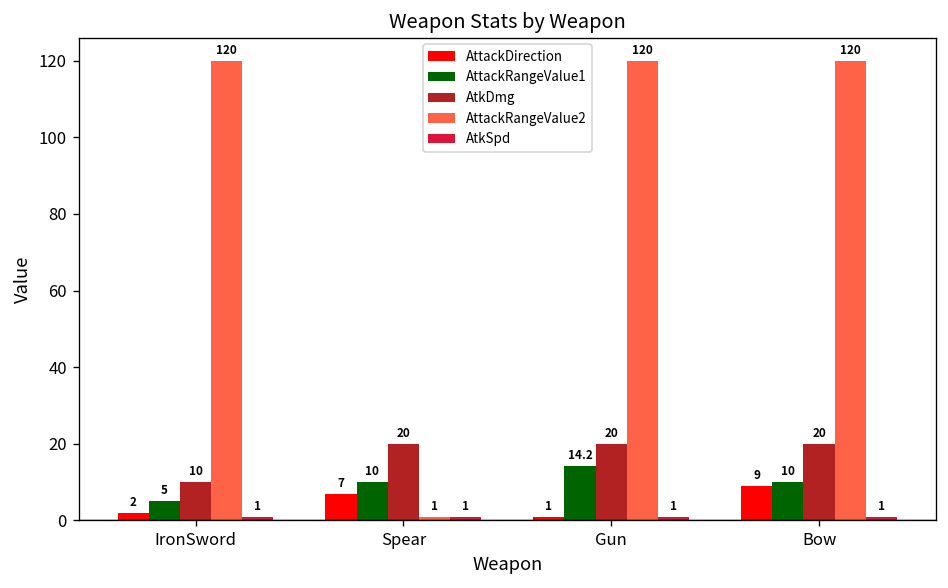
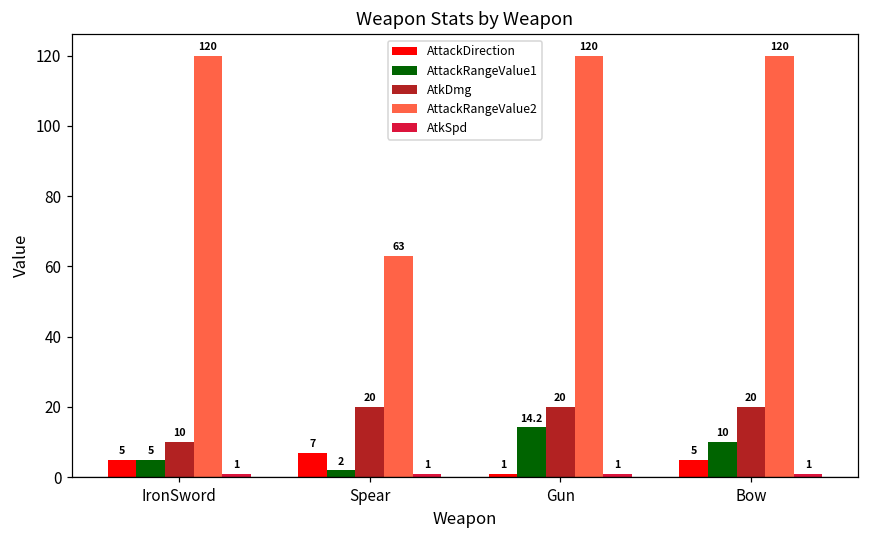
  {
    "AttackDirection": {
-     "IronSword": 2,
+     "IronSword": 5,
      "Spear": 7,
      "Gun": 1,
-     "Bow": 9
+     "Bow": 5
    },
    "AttackRangeValue1": {
      "IronSword": 5,
-     "Spear": 10,
+     "Spear": 2,
      "Gun": 14.2,
      "Bow": 10
    },
    "AttackRangeValue2": {
      "IronSword": 120,
-     "Spear": 1,
+     "Spear": 63,
      "Gun": 120,
      "Bow": 120
    }
  }
